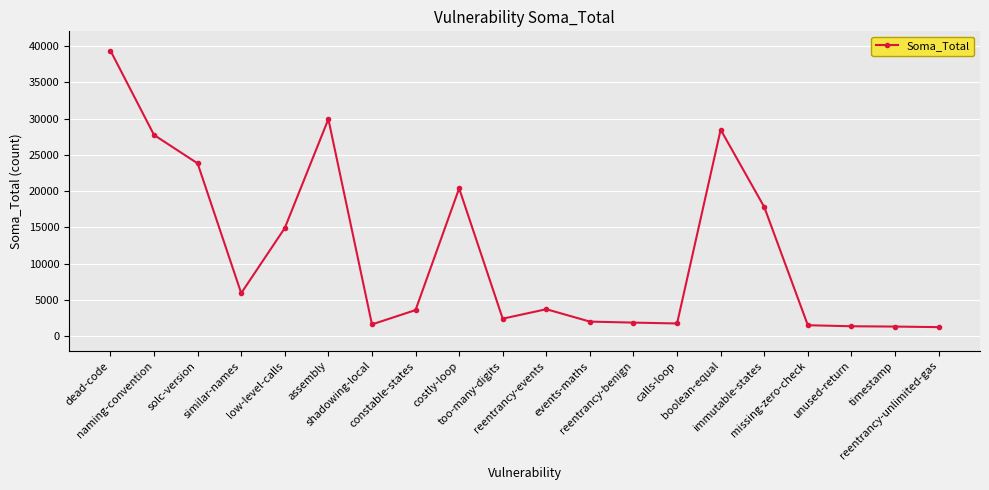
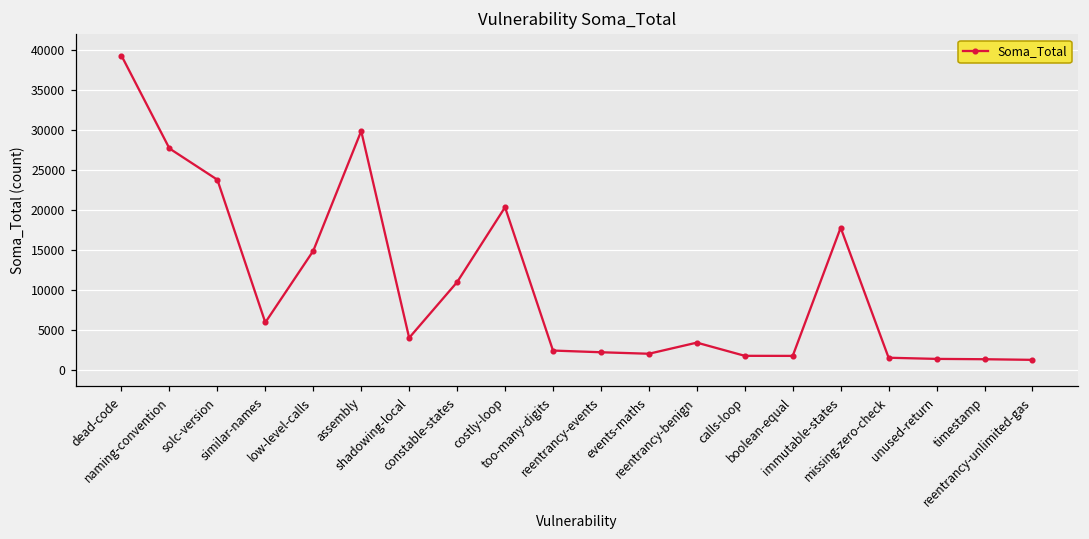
  {
    "dead-code": 39000,
    "naming-convention": 28000,
    "solc-version": 24000,
    "similar-names": 6000,
    "low-level-calls": 15000,
    "assembly": 30000,
-   "shadowing-local": 2000,
-   "constable-states": 4000,
+   "shadowing-local": 4000,
+   "constable-states": 11000,
    "costly-loop": 20000,
    "too-many-digits": 2000,
-   "reentrancy-events": 4000,
+   "reentrancy-events": 2000,
    "events-maths": 2000,
-   "reentrancy-benign": 2000,
+   "reentrancy-benign": 3000,
    "calls-loop": 2000,
-   "boolean-equal": 28000,
+   "boolean-equal": 2000,
    "immutable-states": 18000,
    "missing-zero-check": 2000,
    "unused-return": 1000,
    "timestamp": 1000,
    "reentrancy-unlimited-gas": 1000
  }
